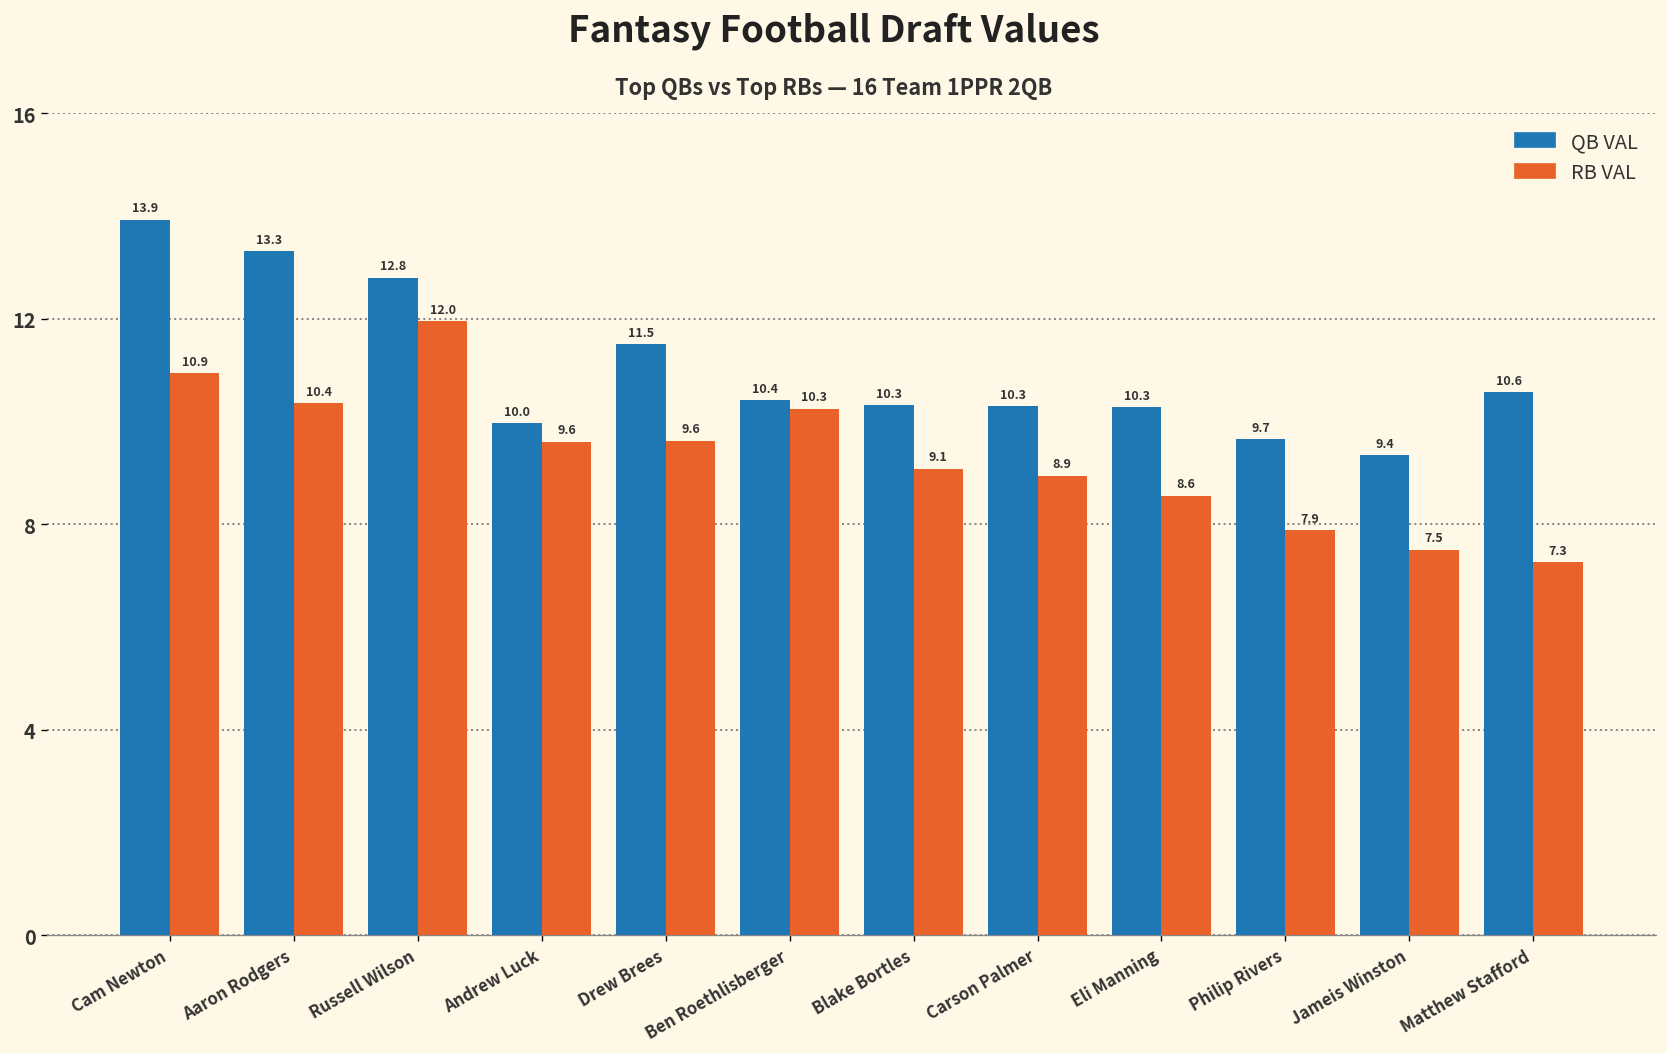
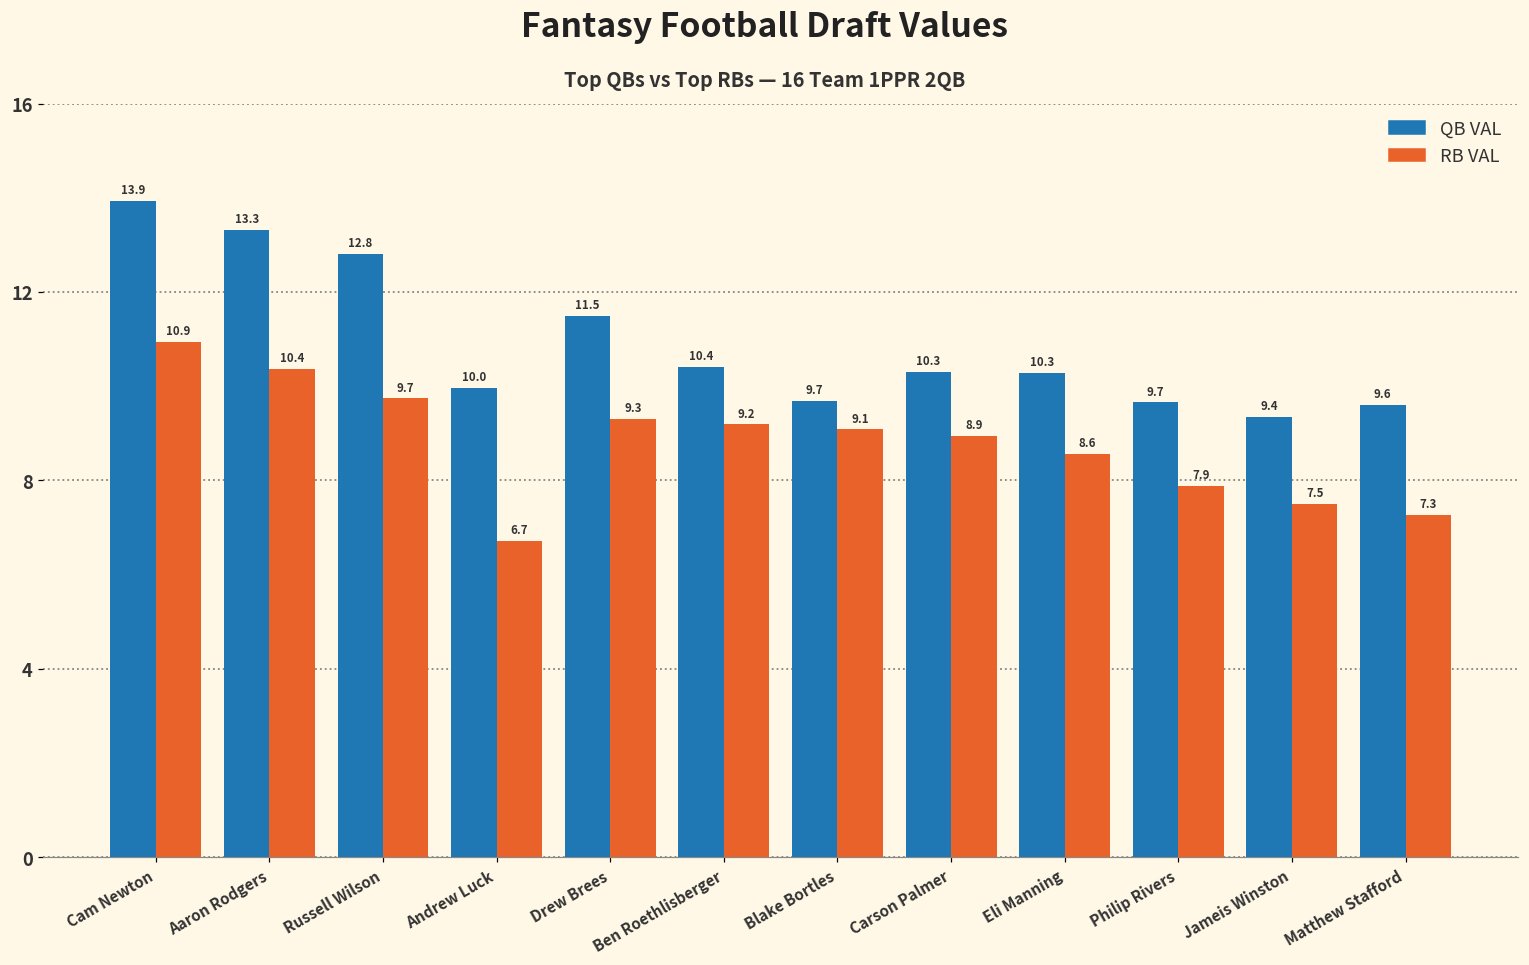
  {
    "QB VAL": {
      "Cam Newton": 13.9,
      "Aaron Rodgers": 13.3,
      "Russell Wilson": 12.8,
      "Andrew Luck": 10.0,
      "Drew Brees": 11.5,
      "Ben Roethlisberger": 10.4,
-     "Blake Bortles": 10.3,
+     "Blake Bortles": 9.7,
      "Carson Palmer": 10.3,
      "Eli Manning": 10.3,
      "Philip Rivers": 9.7,
      "Jameis Winston": 9.4,
-     "Matthew Stafford": 10.6
+     "Matthew Stafford": 9.6
    },
    "RB VAL": {
      "Cam Newton": 10.9,
      "Aaron Rodgers": 10.4,
-     "Russell Wilson": 12.0,
-     "Andrew Luck": 9.6,
-     "Drew Brees": 9.6,
-     "Ben Roethlisberger": 10.3,
+     "Russell Wilson": 9.7,
+     "Andrew Luck": 6.7,
+     "Drew Brees": 9.3,
+     "Ben Roethlisberger": 9.2,
      "Blake Bortles": 9.1,
      "Carson Palmer": 8.9,
      "Eli Manning": 8.6,
      "Philip Rivers": 7.9,
      "Jameis Winston": 7.5,
      "Matthew Stafford": 7.3
    }
  }
